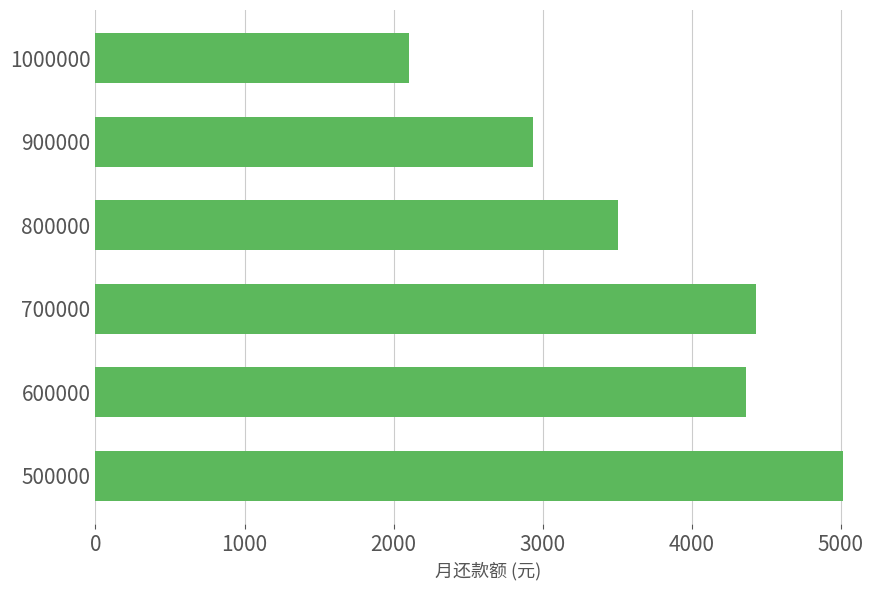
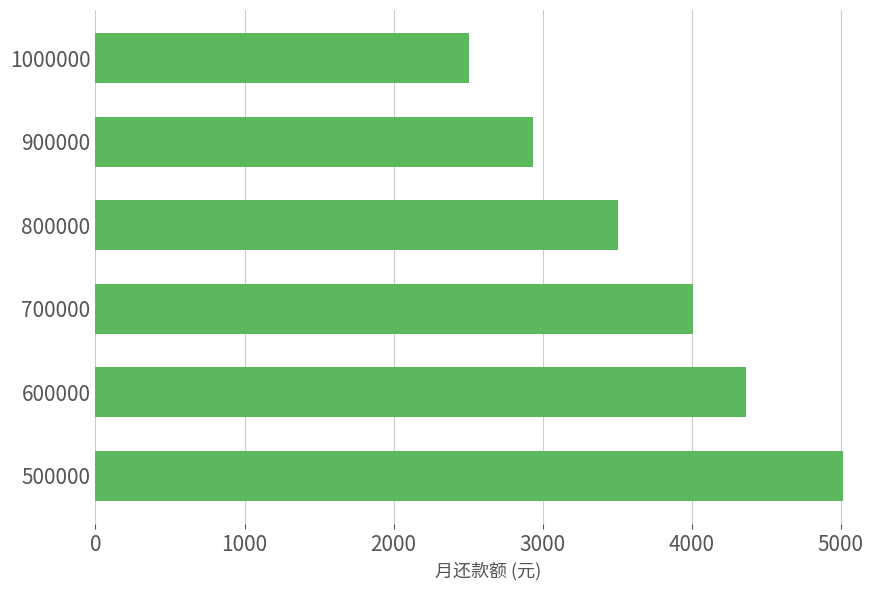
  {
-   "1000000": 2100,
+   "1000000": 2510,
    "900000": 2940,
    "800000": 3510,
-   "700000": 4430,
+   "700000": 4010,
    "600000": 4370,
    "500000": 5010
  }
